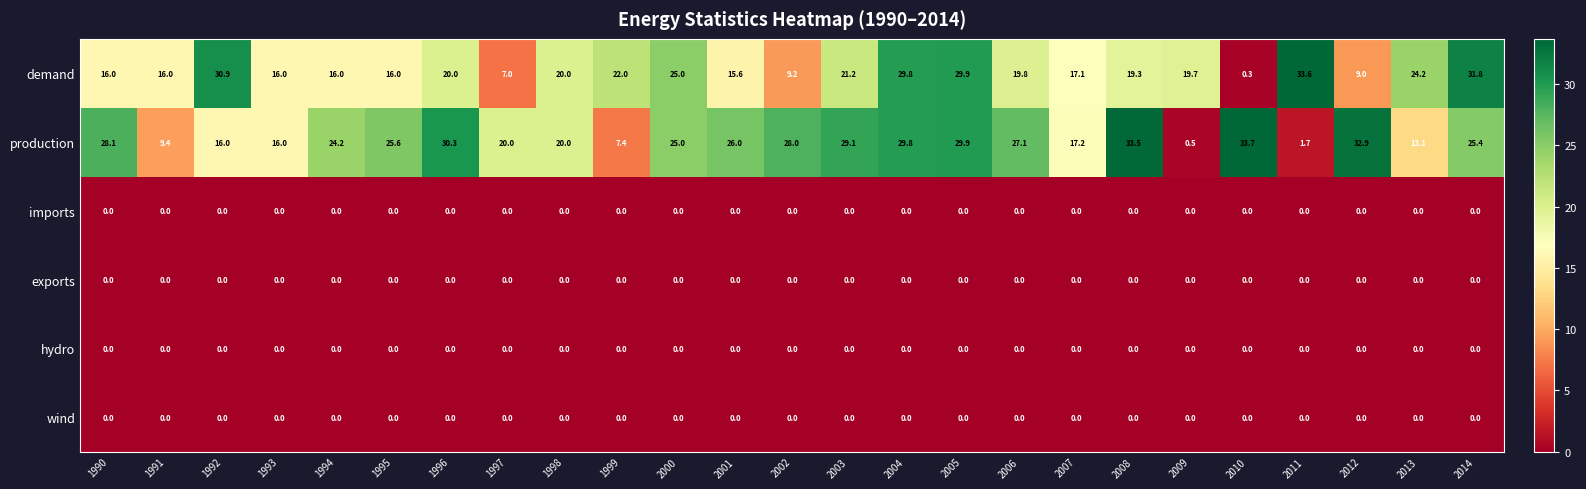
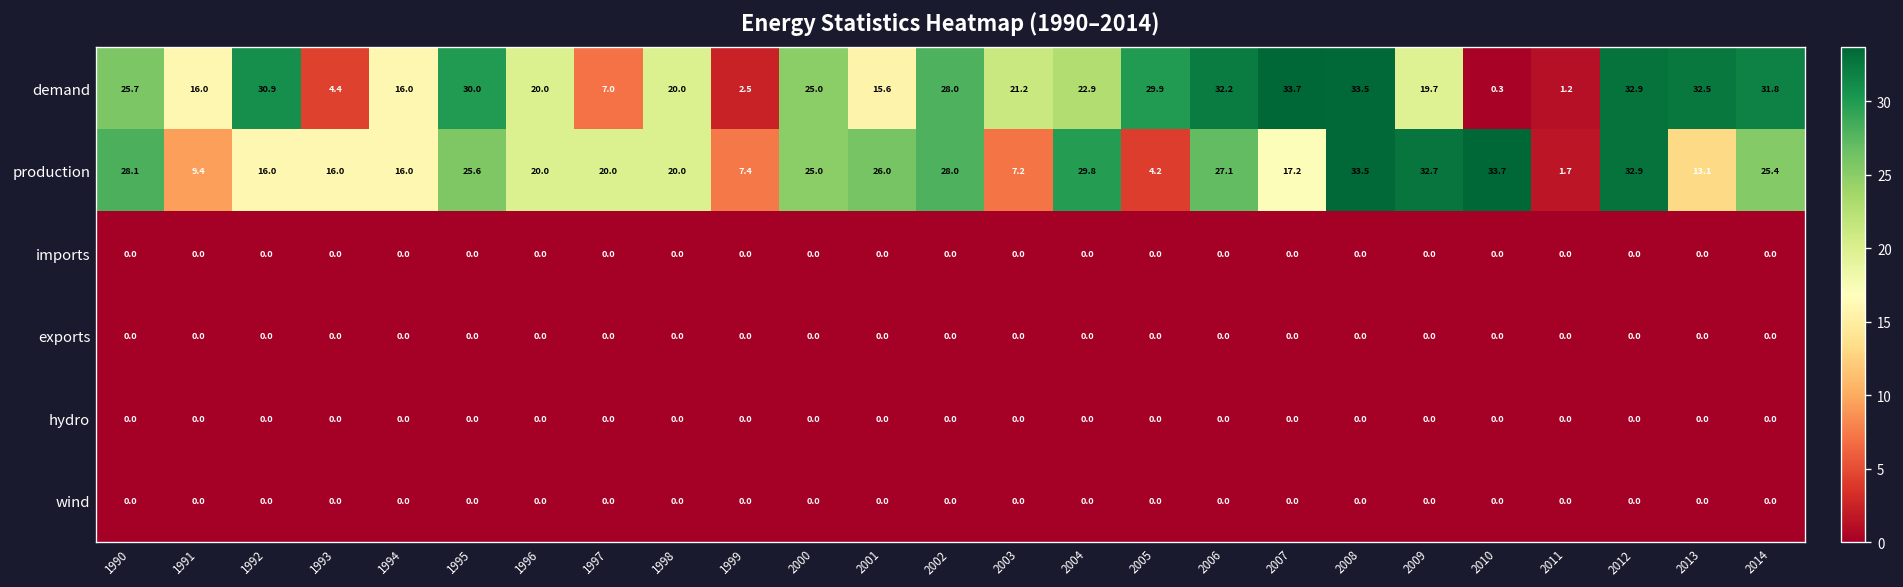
  {
    "demand": {
-     "1990": 16.0,
+     "1990": 25.7,
      "1991": 16.0,
      "1992": 30.9,
-     "1993": 16.0,
+     "1993": 4.4,
      "1994": 16.0,
-     "1995": 16.0,
+     "1995": 30.0,
      "1996": 20.0,
      "1997": 7.0,
      "1998": 20.0,
-     "1999": 22.0,
+     "1999": 2.5,
      "2000": 25.0,
      "2001": 15.6,
-     "2002": 9.2,
+     "2002": 28.0,
      "2003": 21.2,
-     "2004": 29.8,
+     "2004": 22.9,
      "2005": 29.9,
-     "2006": 19.8,
-     "2007": 17.1,
-     "2008": 19.3,
+     "2006": 32.2,
+     "2007": 33.7,
+     "2008": 33.5,
      "2009": 19.7,
      "2010": 0.3,
-     "2011": 33.6,
-     "2012": 9.0,
-     "2013": 24.2,
+     "2011": 1.2,
+     "2012": 32.9,
+     "2013": 32.5,
      "2014": 31.8
    },
    "production": {
      "1990": 28.1,
      "1991": 9.4,
      "1992": 16.0,
      "1993": 16.0,
-     "1994": 24.2,
+     "1994": 16.0,
      "1995": 25.6,
-     "1996": 30.3,
+     "1996": 20.0,
      "1997": 20.0,
      "1998": 20.0,
      "1999": 7.4,
      "2000": 25.0,
      "2001": 26.0,
      "2002": 28.0,
-     "2003": 29.1,
+     "2003": 7.2,
      "2004": 29.8,
-     "2005": 29.9,
+     "2005": 4.2,
      "2006": 27.1,
      "2007": 17.2,
      "2008": 33.5,
-     "2009": 0.5,
+     "2009": 32.7,
      "2010": 33.7,
      "2011": 1.7,
      "2012": 32.9,
      "2013": 13.1,
      "2014": 25.4
    },
    "imports": {
      "1990": 0.0,
      "1991": 0.0,
      "1992": 0.0,
      "1993": 0.0,
      "1994": 0.0,
      "1995": 0.0,
      "1996": 0.0,
      "1997": 0.0,
      "1998": 0.0,
      "1999": 0.0,
      "2000": 0.0,
      "2001": 0.0,
      "2002": 0.0,
      "2003": 0.0,
      "2004": 0.0,
      "2005": 0.0,
      "2006": 0.0,
      "2007": 0.0,
      "2008": 0.0,
      "2009": 0.0,
      "2010": 0.0,
      "2011": 0.0,
      "2012": 0.0,
      "2013": 0.0,
      "2014": 0.0
    },
    "exports": {
      "1990": 0.0,
      "1991": 0.0,
      "1992": 0.0,
      "1993": 0.0,
      "1994": 0.0,
      "1995": 0.0,
      "1996": 0.0,
      "1997": 0.0,
      "1998": 0.0,
      "1999": 0.0,
      "2000": 0.0,
      "2001": 0.0,
      "2002": 0.0,
      "2003": 0.0,
      "2004": 0.0,
      "2005": 0.0,
      "2006": 0.0,
      "2007": 0.0,
      "2008": 0.0,
      "2009": 0.0,
      "2010": 0.0,
      "2011": 0.0,
      "2012": 0.0,
      "2013": 0.0,
      "2014": 0.0
    },
    "hydro": {
      "1990": 0.0,
      "1991": 0.0,
      "1992": 0.0,
      "1993": 0.0,
      "1994": 0.0,
      "1995": 0.0,
      "1996": 0.0,
      "1997": 0.0,
      "1998": 0.0,
      "1999": 0.0,
      "2000": 0.0,
      "2001": 0.0,
      "2002": 0.0,
      "2003": 0.0,
      "2004": 0.0,
      "2005": 0.0,
      "2006": 0.0,
      "2007": 0.0,
      "2008": 0.0,
      "2009": 0.0,
      "2010": 0.0,
      "2011": 0.0,
      "2012": 0.0,
      "2013": 0.0,
      "2014": 0.0
    },
    "wind": {
      "1990": 0.0,
      "1991": 0.0,
      "1992": 0.0,
      "1993": 0.0,
      "1994": 0.0,
      "1995": 0.0,
      "1996": 0.0,
      "1997": 0.0,
      "1998": 0.0,
      "1999": 0.0,
      "2000": 0.0,
      "2001": 0.0,
      "2002": 0.0,
      "2003": 0.0,
      "2004": 0.0,
      "2005": 0.0,
      "2006": 0.0,
      "2007": 0.0,
      "2008": 0.0,
      "2009": 0.0,
      "2010": 0.0,
      "2011": 0.0,
      "2012": 0.0,
      "2013": 0.0,
      "2014": 0.0
    }
  }
